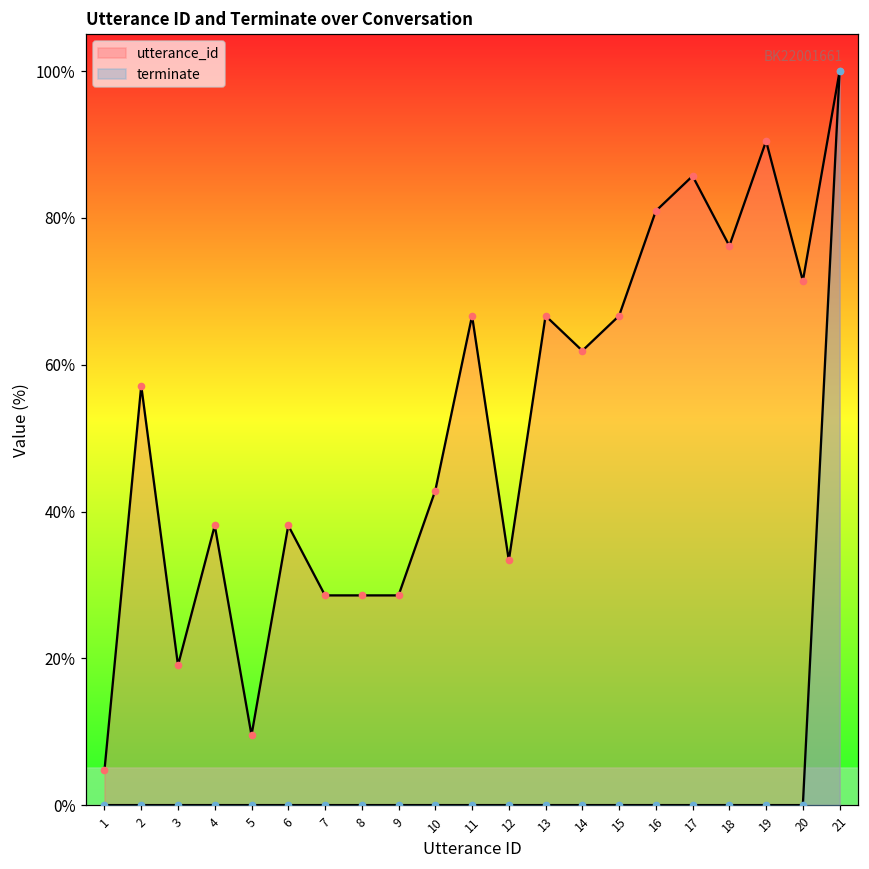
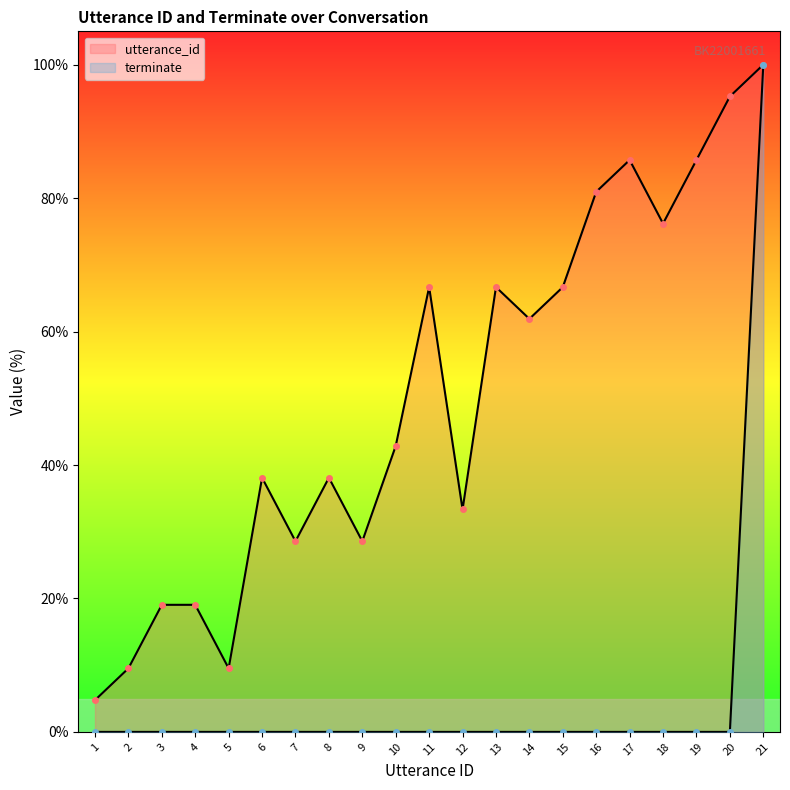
  {
    "utterance_id": {
-     "2": "57%",
+     "2": "10%",
      "3": "19%",
-     "4": "38%",
+     "4": "19%",
      "5": "10%",
      "6": "38%",
      "7": "29%",
-     "8": "29%",
+     "8": "38%",
      "9": "29%",
      "10": "43%",
      "11": "67%",
      "12": "33%",
      "13": "67%",
      "14": "62%",
      "15": "67%",
      "16": "81%",
      "17": "86%",
      "18": "76%",
-     "19": "90%",
-     "20": "71%"
+     "19": "86%",
+     "20": "95%"
    }
  }
